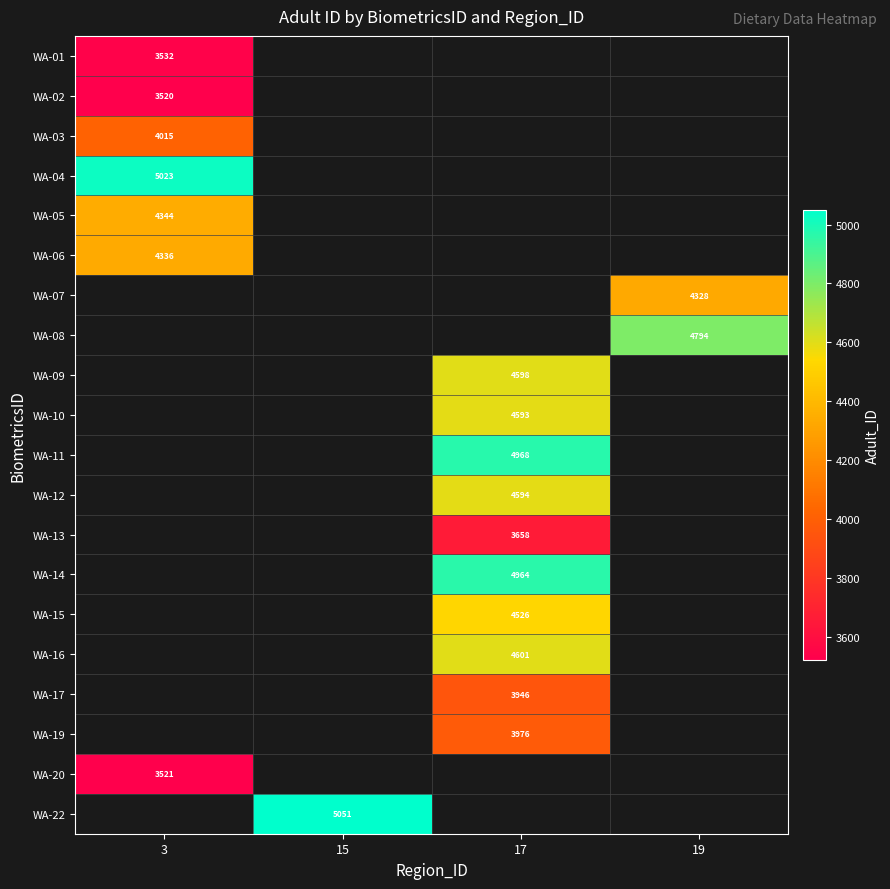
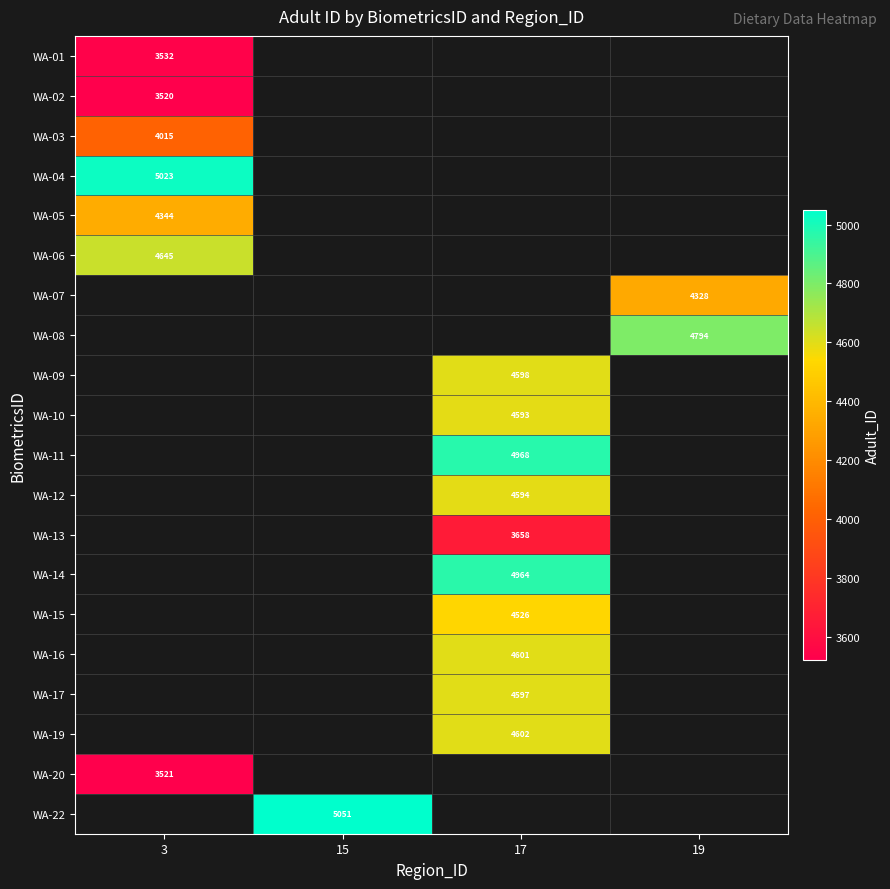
  {
    "WA-01": {
      "3": 3532
    },
    "WA-02": {
      "3": 3520
    },
    "WA-03": {
      "3": 4015
    },
    "WA-04": {
      "3": 5023
    },
    "WA-05": {
      "3": 4344
    },
    "WA-06": {
-     "3": 4336
+     "3": 4645
    },
    "WA-07": {
      "19": 4328
    },
    "WA-08": {
      "19": 4794
    },
    "WA-09": {
      "17": 4598
    },
    "WA-10": {
      "17": 4593
    },
    "WA-11": {
      "17": 4968
    },
    "WA-12": {
      "17": 4594
    },
    "WA-13": {
      "17": 3658
    },
    "WA-14": {
      "17": 4964
    },
    "WA-15": {
      "17": 4526
    },
    "WA-16": {
      "17": 4601
    },
    "WA-17": {
-     "17": 3946
+     "17": 4597
    },
    "WA-19": {
-     "17": 3976
+     "17": 4602
    },
    "WA-20": {
      "3": 3521
    },
    "WA-22": {
      "15": 5051
    }
  }
